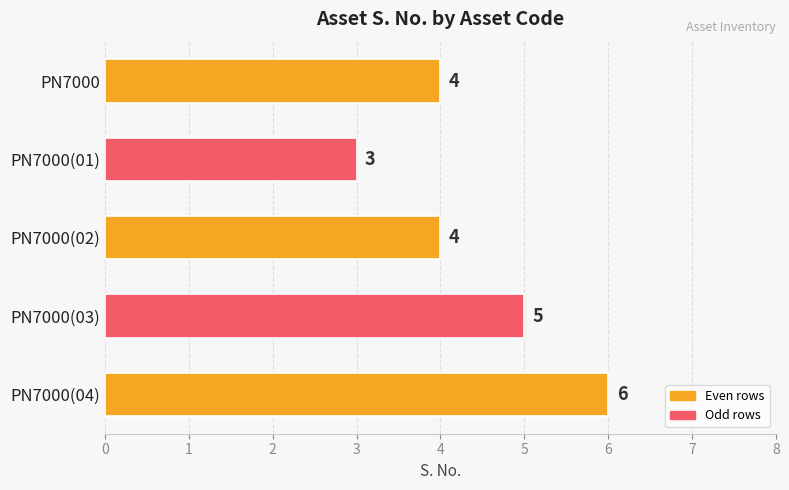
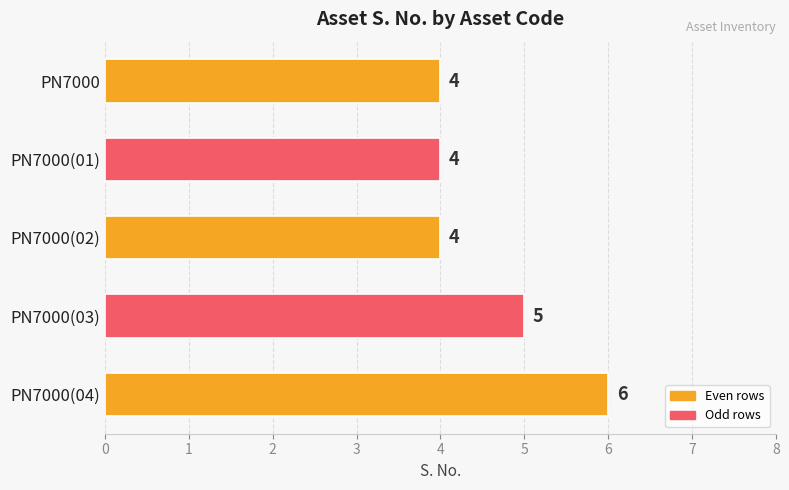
  {
    "PN7000": 4,
-   "PN7000(01)": 3,
+   "PN7000(01)": 4,
    "PN7000(02)": 4,
    "PN7000(03)": 5,
    "PN7000(04)": 6
  }
